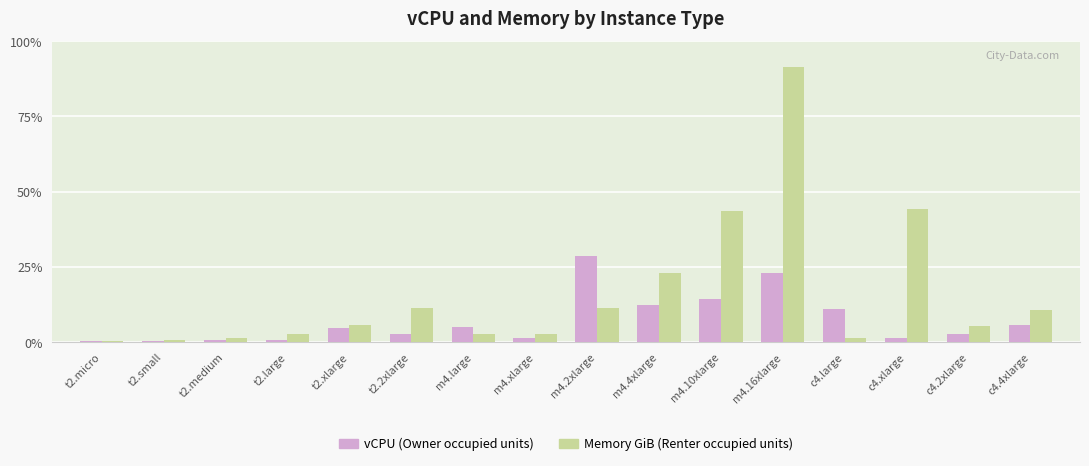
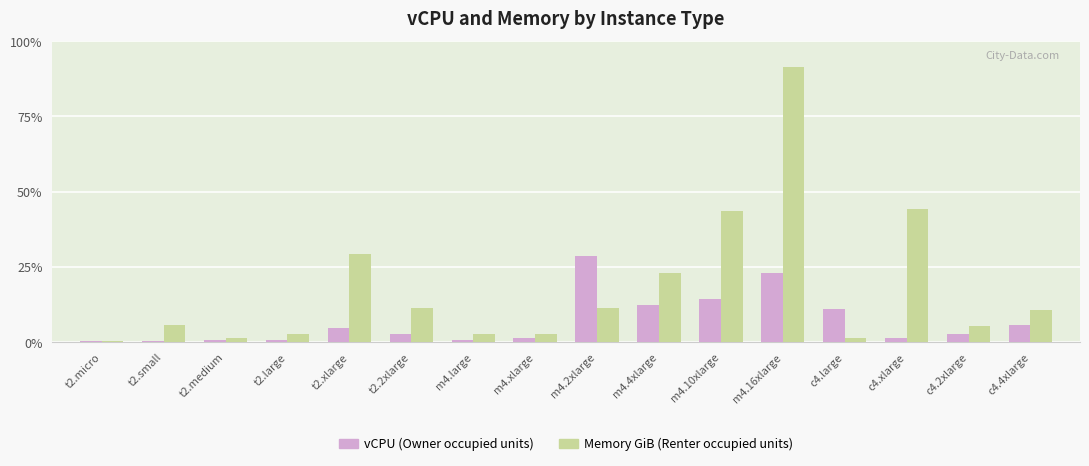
  {
    "vCPU (Owner occupied units)": {
      "t2.xlarge": "5%",
      "t2.2xlarge": "3%",
-     "m4.large": "5%",
+     "m4.large": "1%",
      "m4.xlarge": "1%",
      "m4.2xlarge": "29%",
      "m4.4xlarge": "13%",
      "m4.10xlarge": "14%",
      "m4.16xlarge": "23%",
      "c4.large": "11%",
      "c4.xlarge": "1%",
      "c4.2xlarge": "3%",
      "c4.4xlarge": "6%"
    },
    "Memory GiB (Renter occupied units)": {
-     "t2.small": "1%",
+     "t2.small": "6%",
      "t2.medium": "1%",
      "t2.large": "3%",
-     "t2.xlarge": "6%",
+     "t2.xlarge": "29%",
      "t2.2xlarge": "11%",
      "m4.large": "3%",
      "m4.xlarge": "3%",
      "m4.2xlarge": "11%",
      "m4.4xlarge": "23%",
      "m4.10xlarge": "44%",
      "m4.16xlarge": "91%",
      "c4.large": "1%",
      "c4.xlarge": "44%",
      "c4.2xlarge": "5%",
      "c4.4xlarge": "11%"
    }
  }
